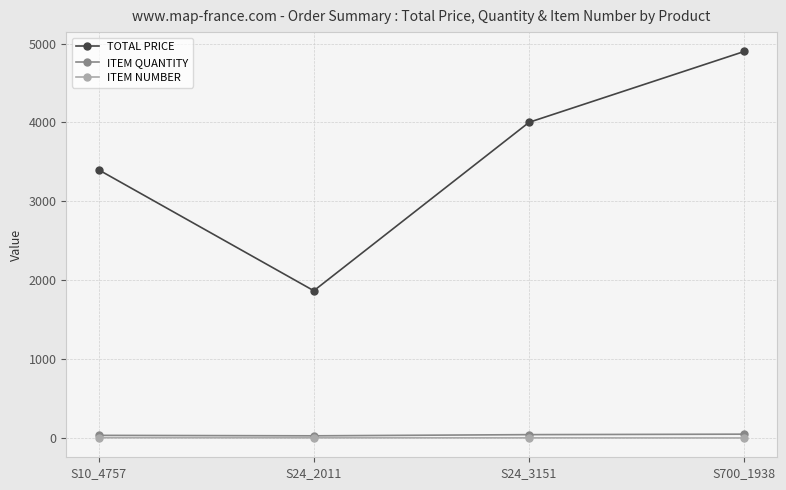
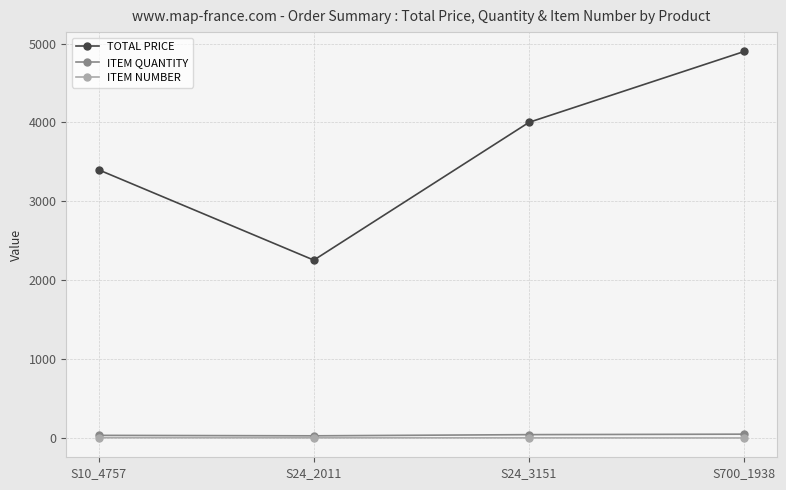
  {
    "TOTAL PRICE": {
      "S10_4757": 3400,
-     "S24_2011": 1900,
+     "S24_2011": 2300,
      "S24_3151": 4000,
      "S700_1938": 4900
    }
  }
